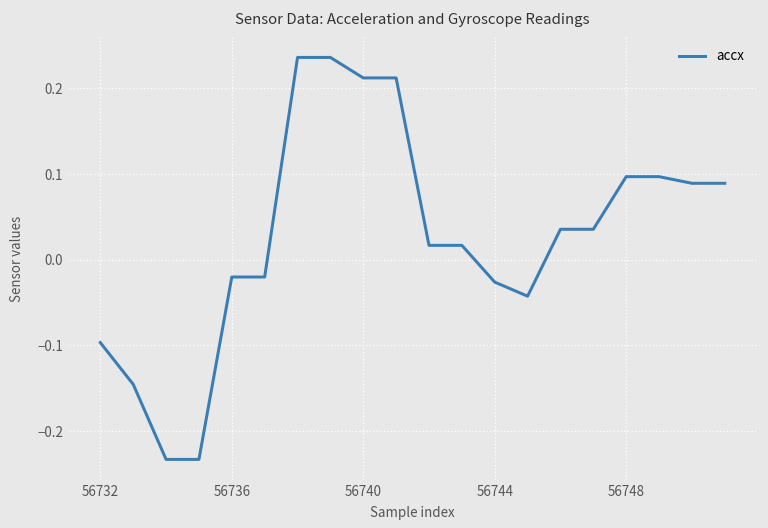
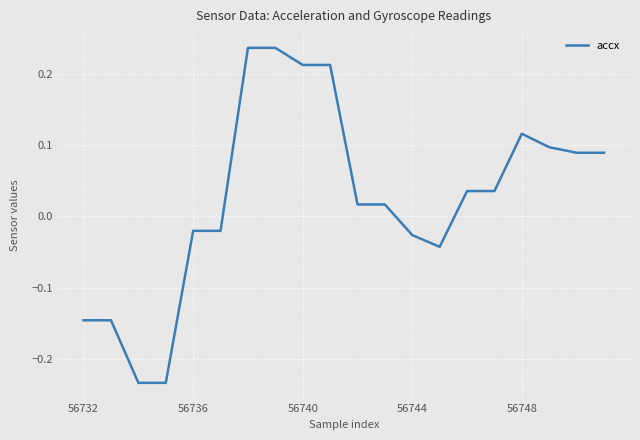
  {
-   "56732": -0.10,
+   "56732": -0.15,
    "56736": -0.02,
    "56740": 0.21,
    "56744": -0.03,
-   "56748": 0.10
+   "56748": 0.12
  }
